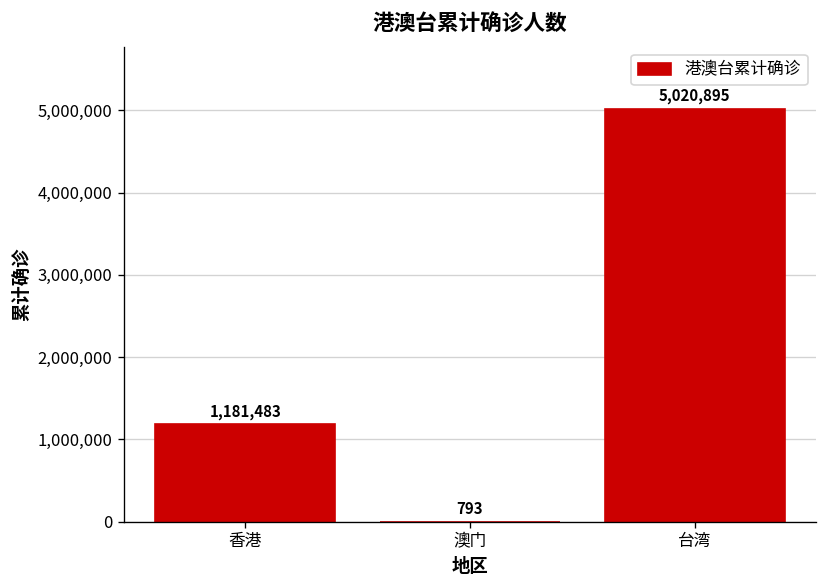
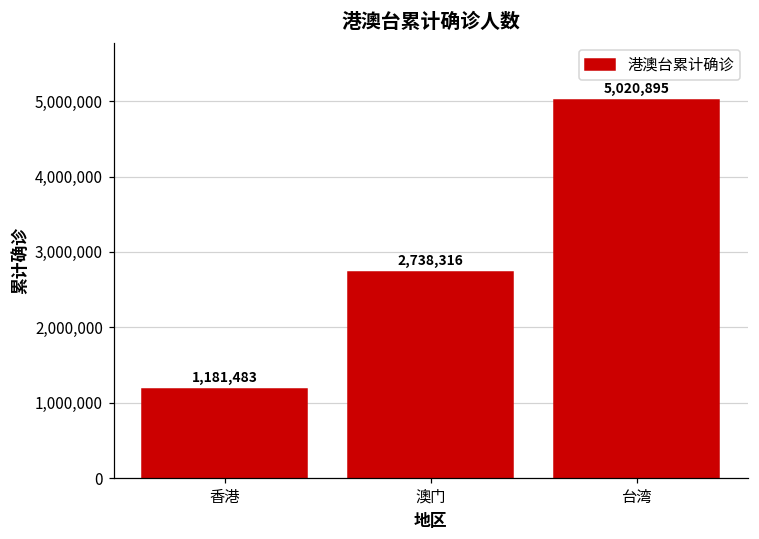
  {
    "香港": "1,181,483",
-   "澳门": "793",
+   "澳门": "2,738,316",
    "台湾": "5,020,895"
  }
